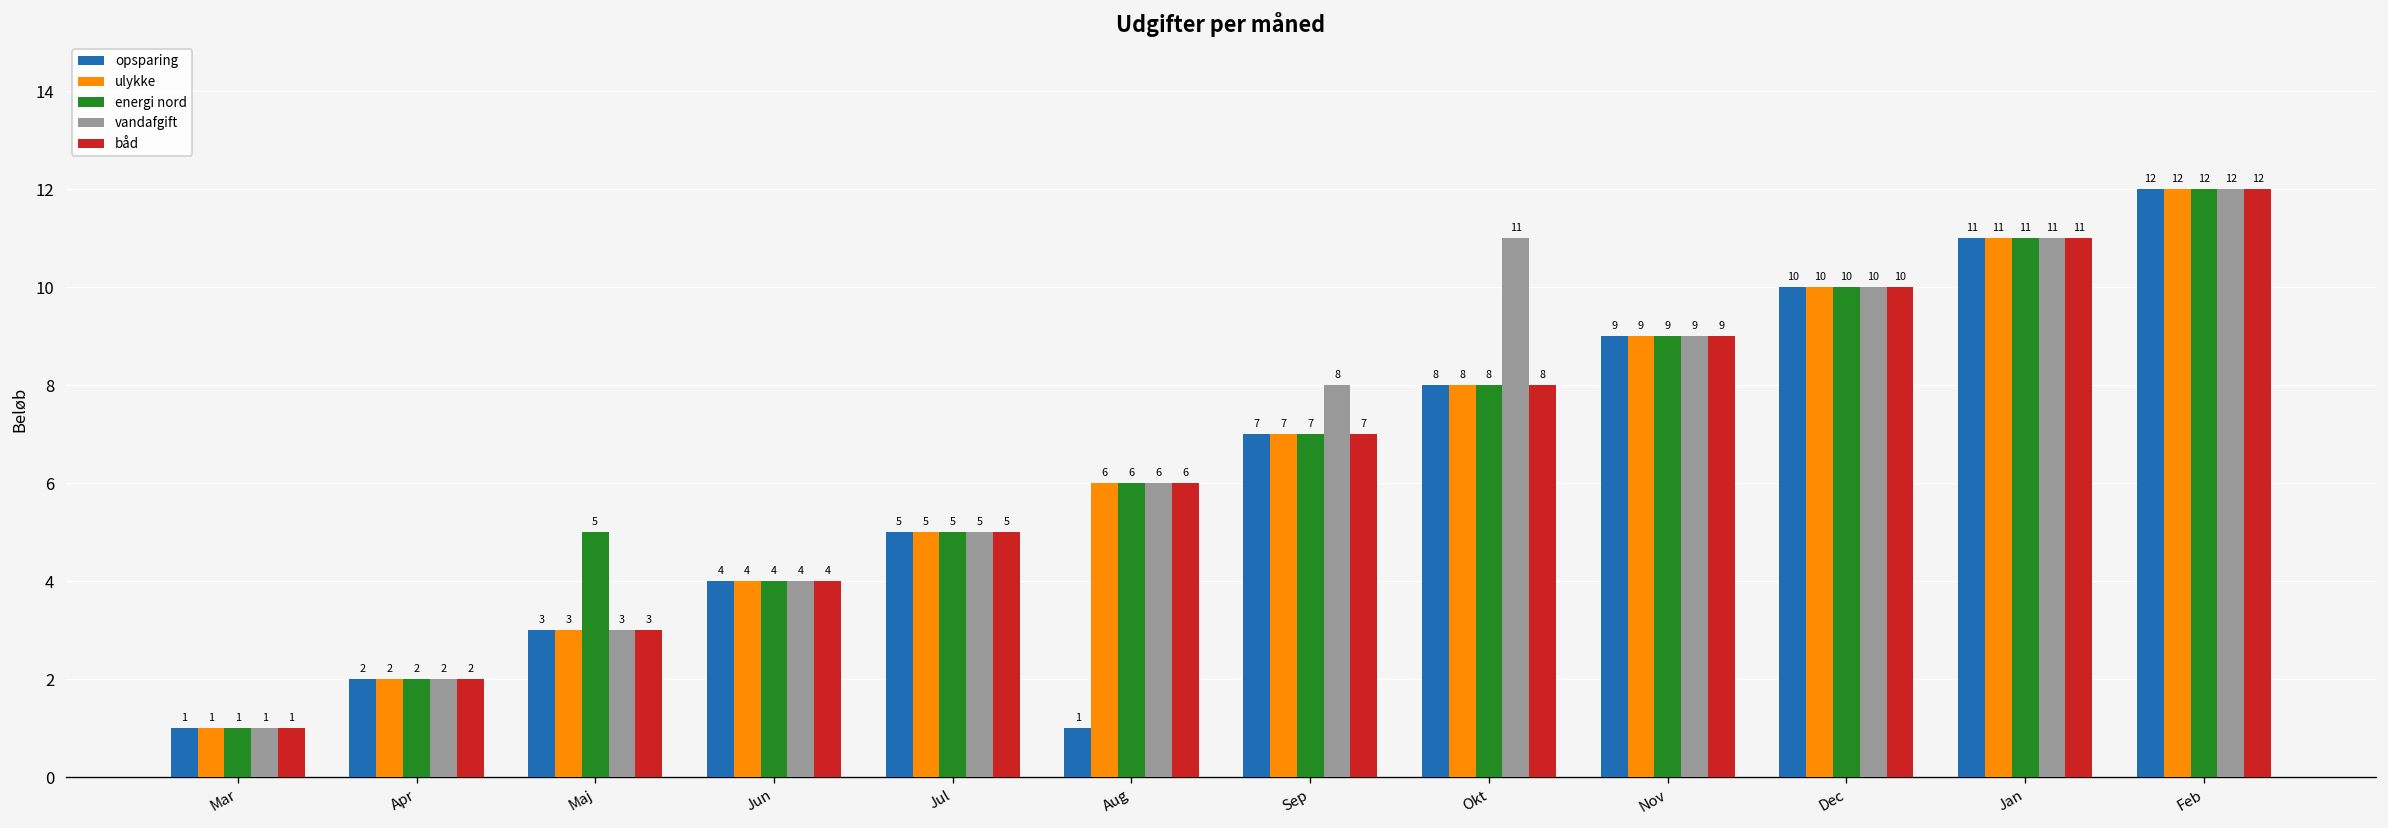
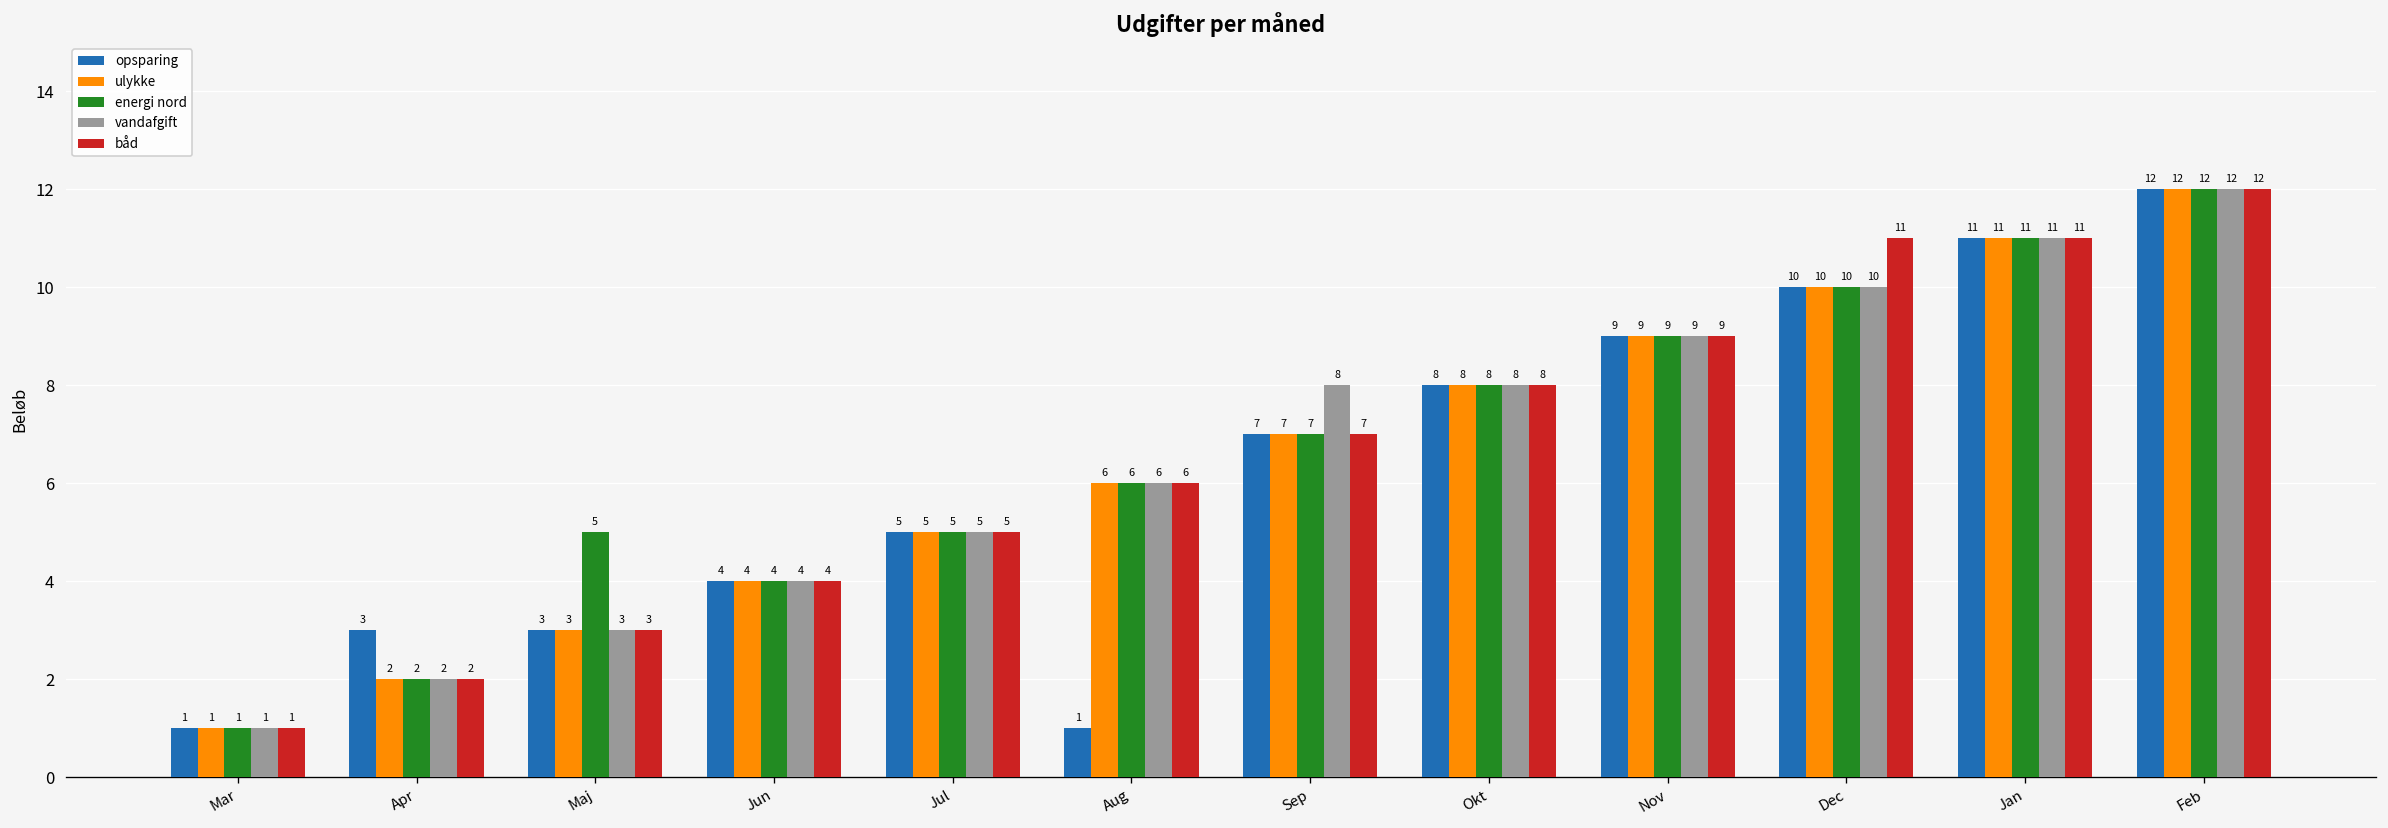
  {
    "opsparing": {
      "Mar": 1,
-     "Apr": 2,
+     "Apr": 3,
      "Maj": 3,
      "Jun": 4,
      "Jul": 5,
      "Aug": 1,
      "Sep": 7,
      "Okt": 8,
      "Nov": 9,
      "Dec": 10,
      "Jan": 11,
      "Feb": 12
    },
    "ulykke": {
      "Mar": 1,
      "Apr": 2,
      "Maj": 3,
      "Jun": 4,
      "Jul": 5,
      "Aug": 6,
      "Sep": 7,
      "Okt": 8,
      "Nov": 9,
      "Dec": 10,
      "Jan": 11,
      "Feb": 12
    },
    "energi nord": {
      "Mar": 1,
      "Apr": 2,
      "Maj": 5,
      "Jun": 4,
      "Jul": 5,
      "Aug": 6,
      "Sep": 7,
      "Okt": 8,
      "Nov": 9,
      "Dec": 10,
      "Jan": 11,
      "Feb": 12
    },
    "vandafgift": {
      "Mar": 1,
      "Apr": 2,
      "Maj": 3,
      "Jun": 4,
      "Jul": 5,
      "Aug": 6,
      "Sep": 8,
-     "Okt": 11,
+     "Okt": 8,
      "Nov": 9,
      "Dec": 10,
      "Jan": 11,
      "Feb": 12
    },
    "båd": {
      "Mar": 1,
      "Apr": 2,
      "Maj": 3,
      "Jun": 4,
      "Jul": 5,
      "Aug": 6,
      "Sep": 7,
      "Okt": 8,
      "Nov": 9,
-     "Dec": 10,
+     "Dec": 11,
      "Jan": 11,
      "Feb": 12
    }
  }
